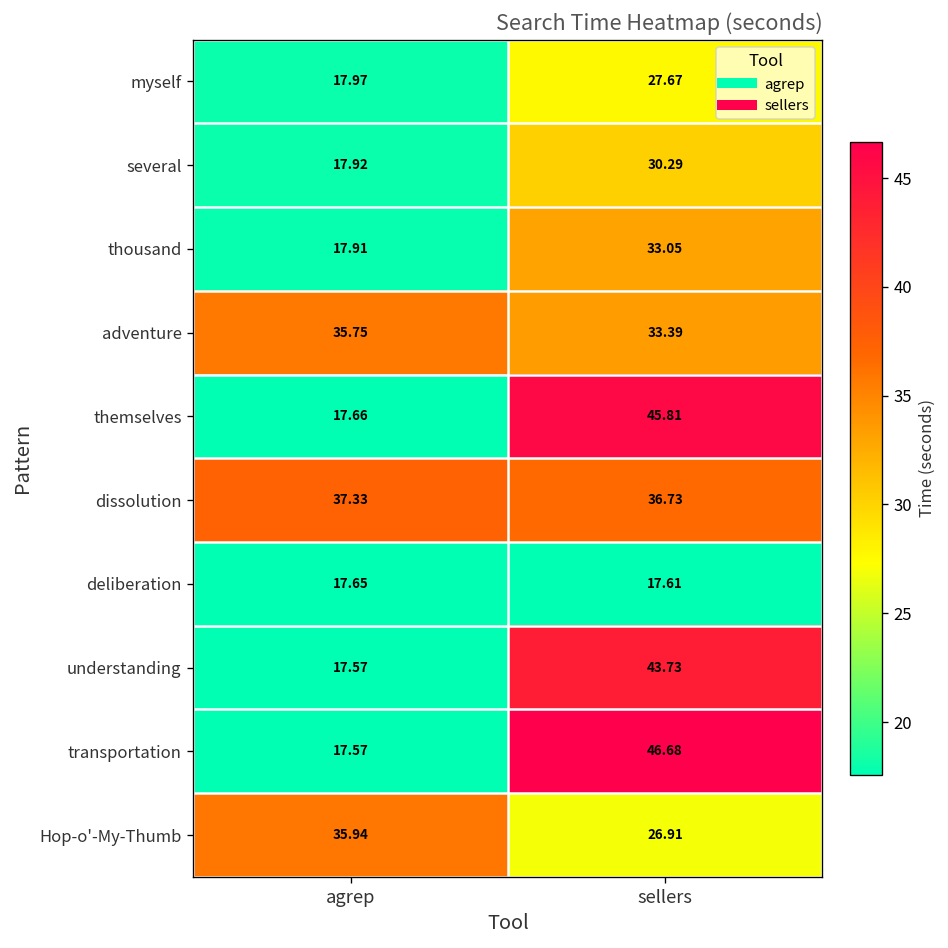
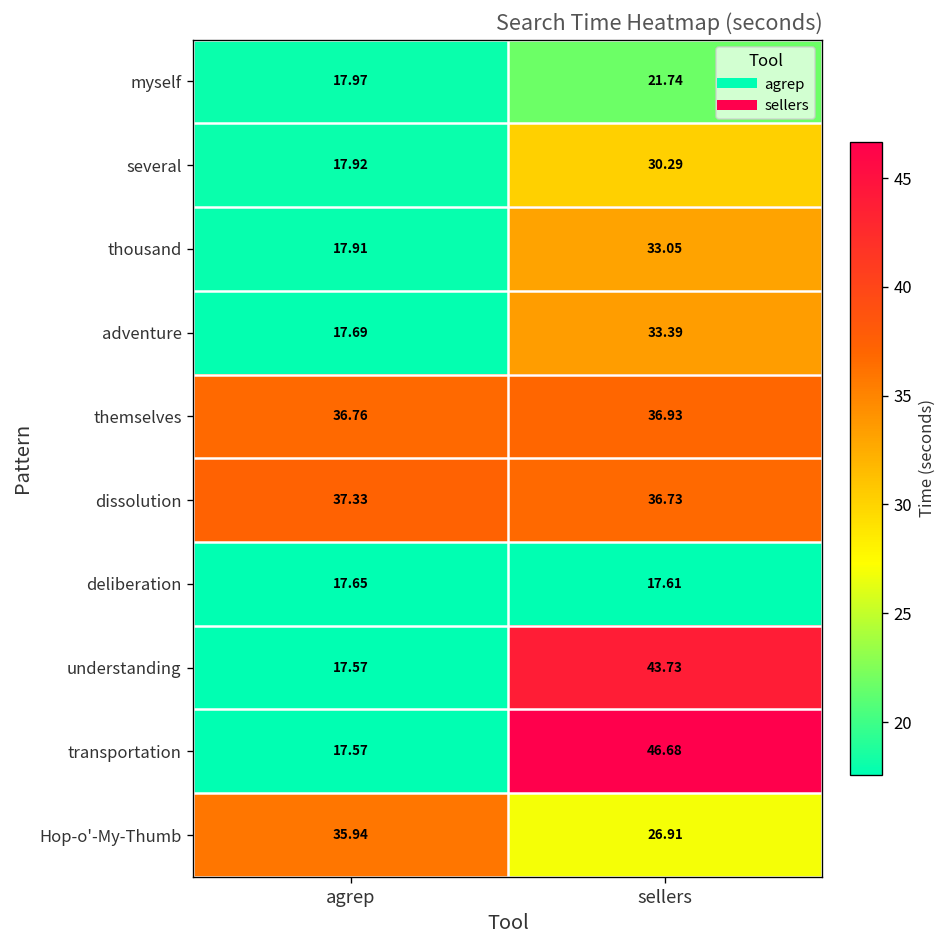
  {
    "myself": {
      "agrep": 17.97,
-     "sellers": 27.67
+     "sellers": 21.74
    },
    "several": {
      "agrep": 17.92,
      "sellers": 30.29
    },
    "thousand": {
      "agrep": 17.91,
      "sellers": 33.05
    },
    "adventure": {
-     "agrep": 35.75,
+     "agrep": 17.69,
      "sellers": 33.39
    },
    "themselves": {
-     "agrep": 17.66,
-     "sellers": 45.81
+     "agrep": 36.76,
+     "sellers": 36.93
    },
    "dissolution": {
      "agrep": 37.33,
      "sellers": 36.73
    },
    "deliberation": {
      "agrep": 17.65,
      "sellers": 17.61
    },
    "understanding": {
      "agrep": 17.57,
      "sellers": 43.73
    },
    "transportation": {
      "agrep": 17.57,
      "sellers": 46.68
    },
    "Hop-o'-My-Thumb": {
      "agrep": 35.94,
      "sellers": 26.91
    }
  }
